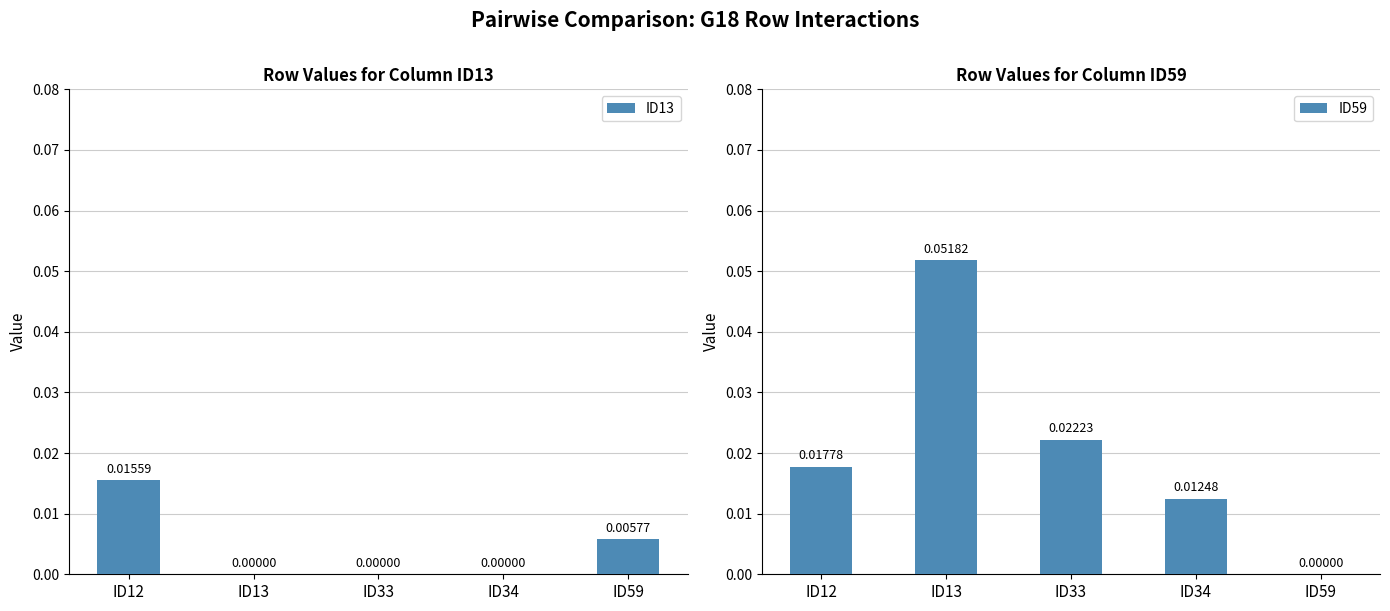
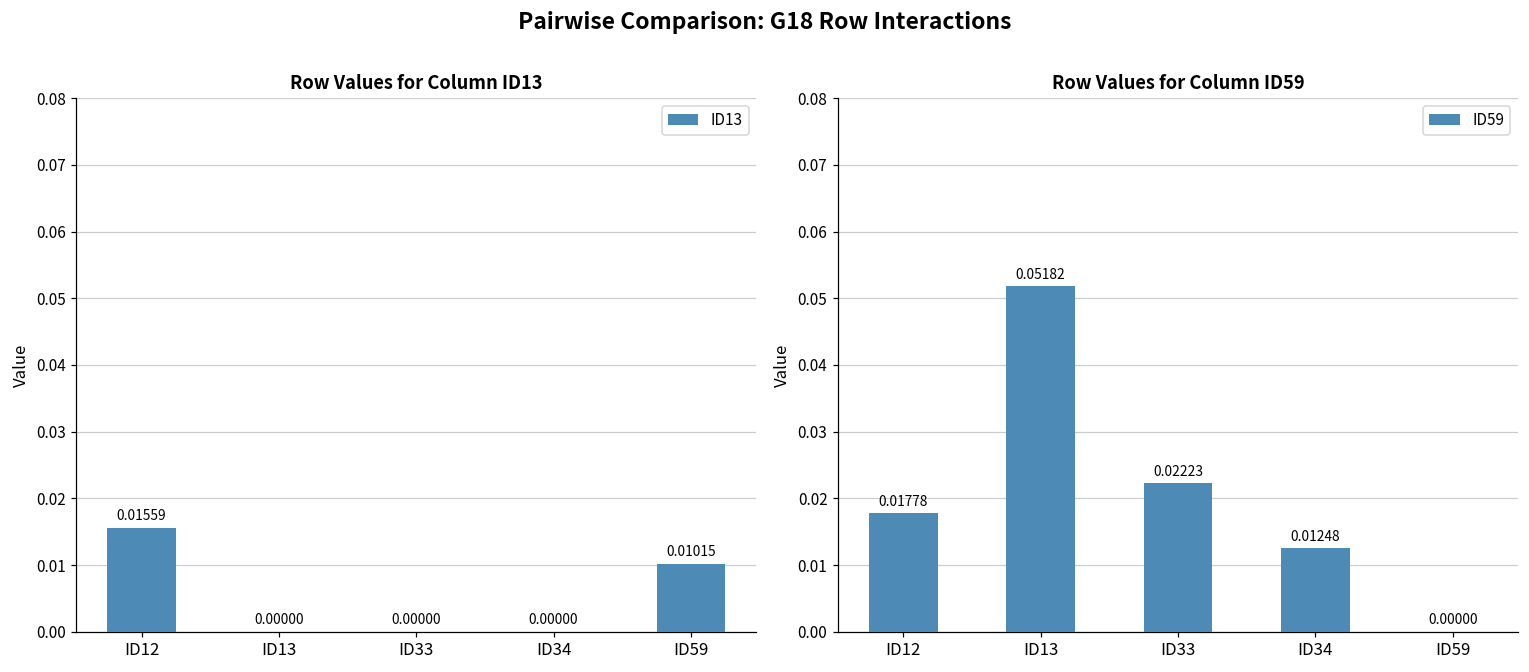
  {
    "Row Values for Column ID13": {
      "ID12": 0.01559,
      "ID13": 0.00000,
      "ID33": 0.00000,
      "ID34": 0.00000,
-     "ID59": 0.00577
+     "ID59": 0.01015
    },
    "Row Values for Column ID59": {
      "ID12": 0.01778,
      "ID13": 0.05182,
      "ID33": 0.02223,
      "ID34": 0.01248,
      "ID59": 0.00000
    }
  }
